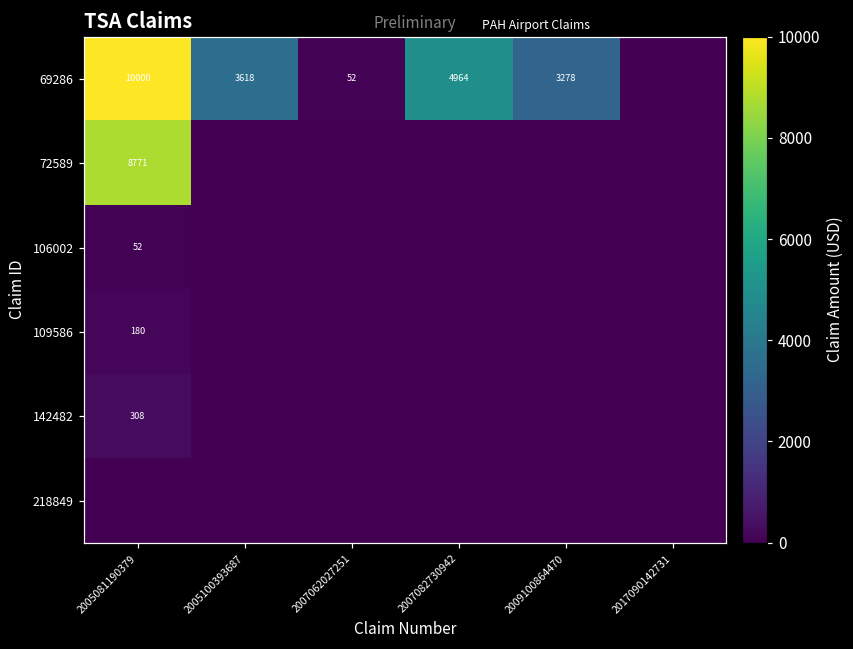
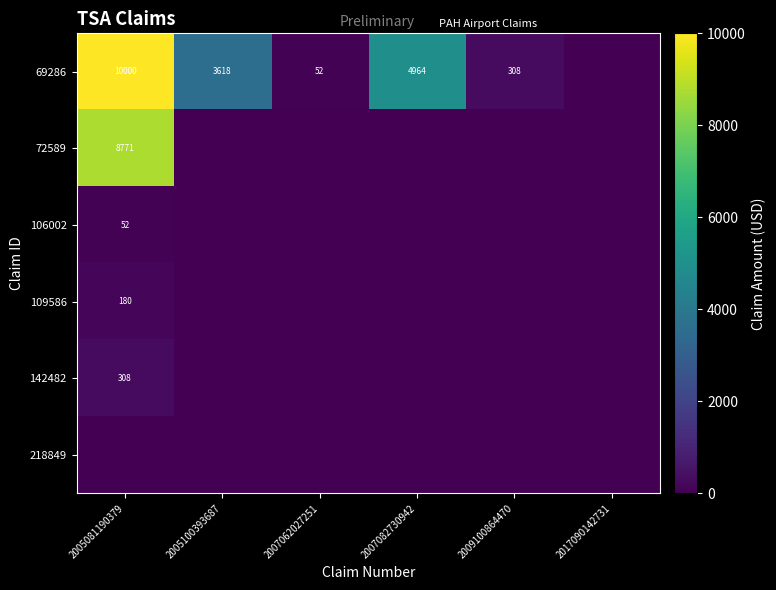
  {
    "69286": {
      "2005081190379": 10000,
      "2005100393687": 3618,
      "2007062027251": 52,
      "2007082730942": 4964,
-     "2009100864470": 3278
+     "2009100864470": 308
    },
    "72589": {
      "2005081190379": 8771
    },
    "106002": {
      "2005081190379": 52
    },
    "109586": {
      "2005081190379": 180
    },
    "142482": {
      "2005081190379": 308
    }
  }
